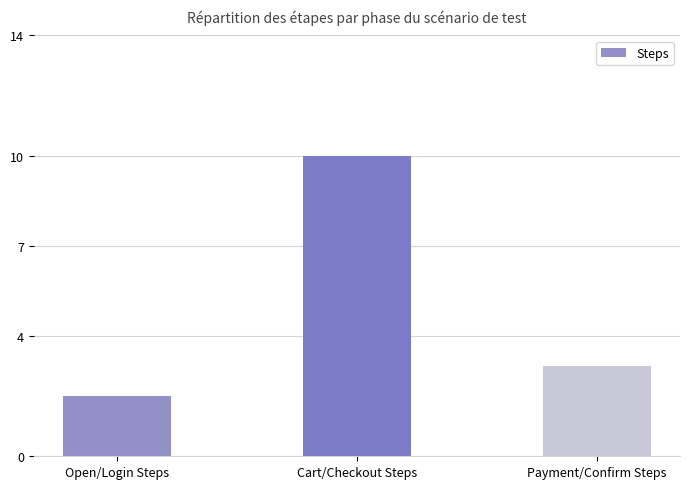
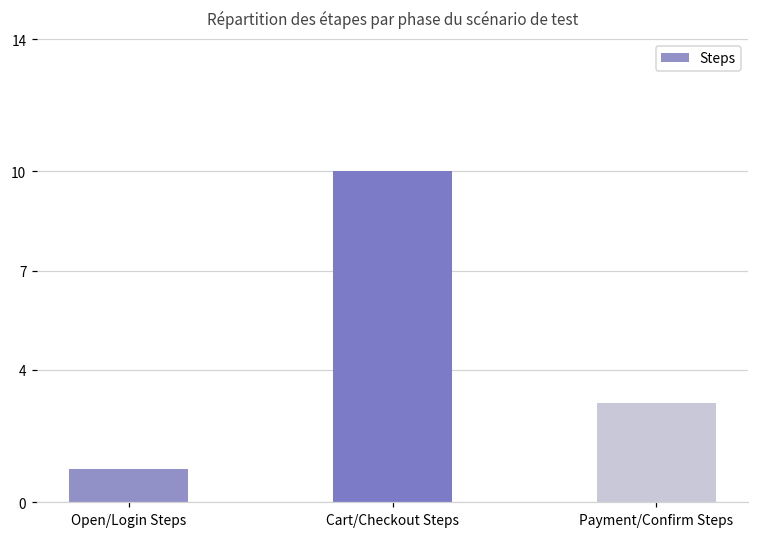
  {
-   "Open/Login Steps": 2,
+   "Open/Login Steps": 1,
    "Cart/Checkout Steps": 10,
    "Payment/Confirm Steps": 3
  }
